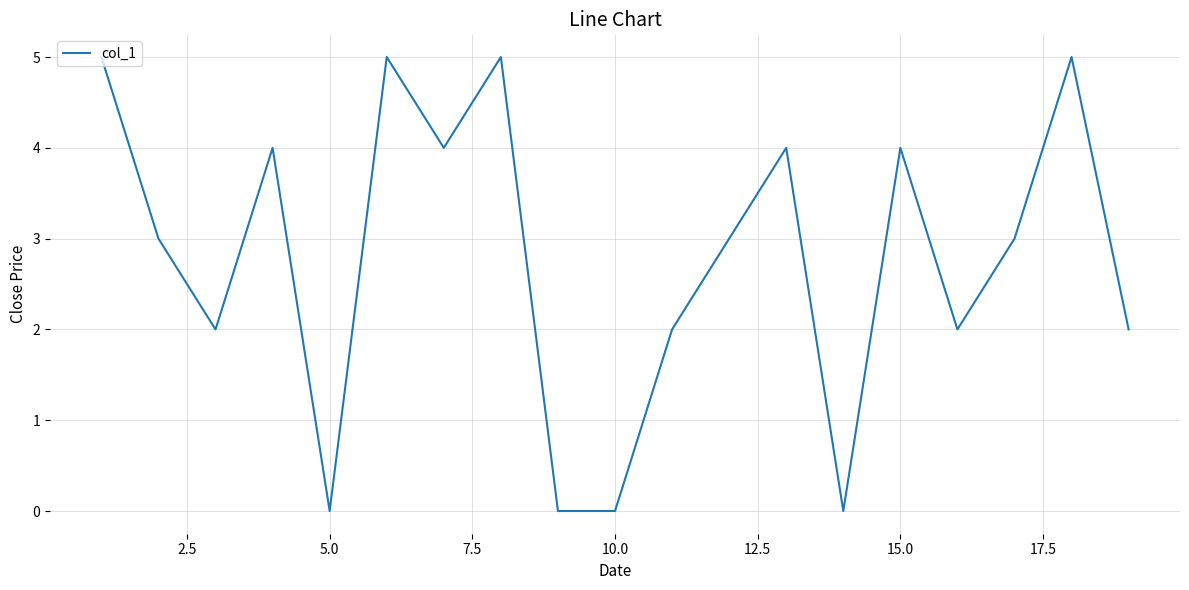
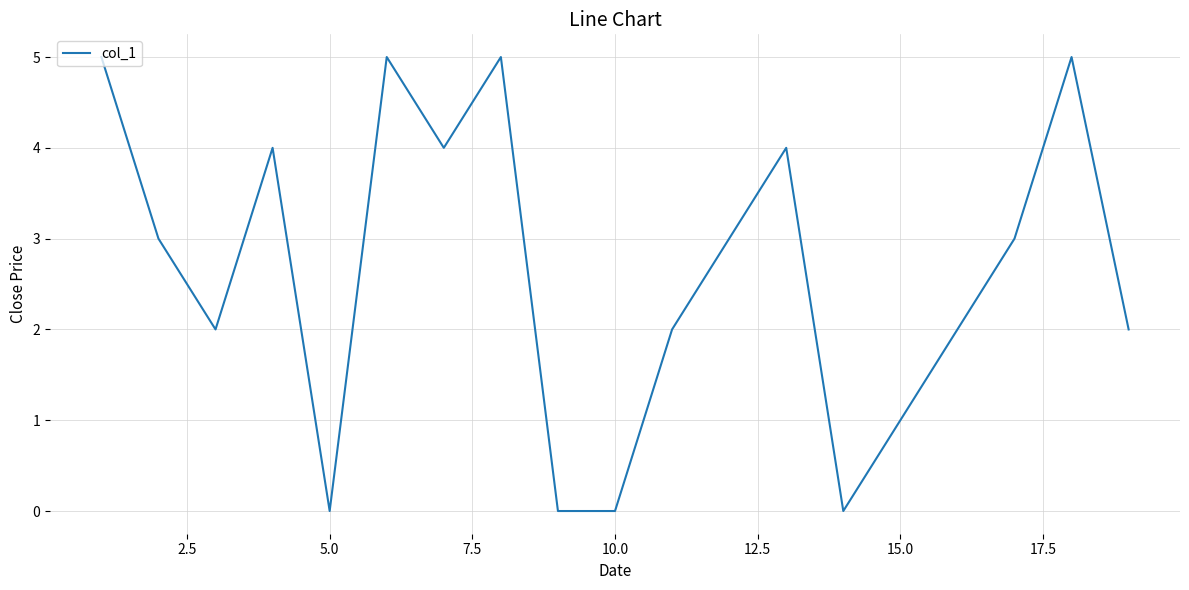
  {
    "5.0": 0,
    "10.0": 0,
-   "15.0": 4
+   "15.0": 1
  }
